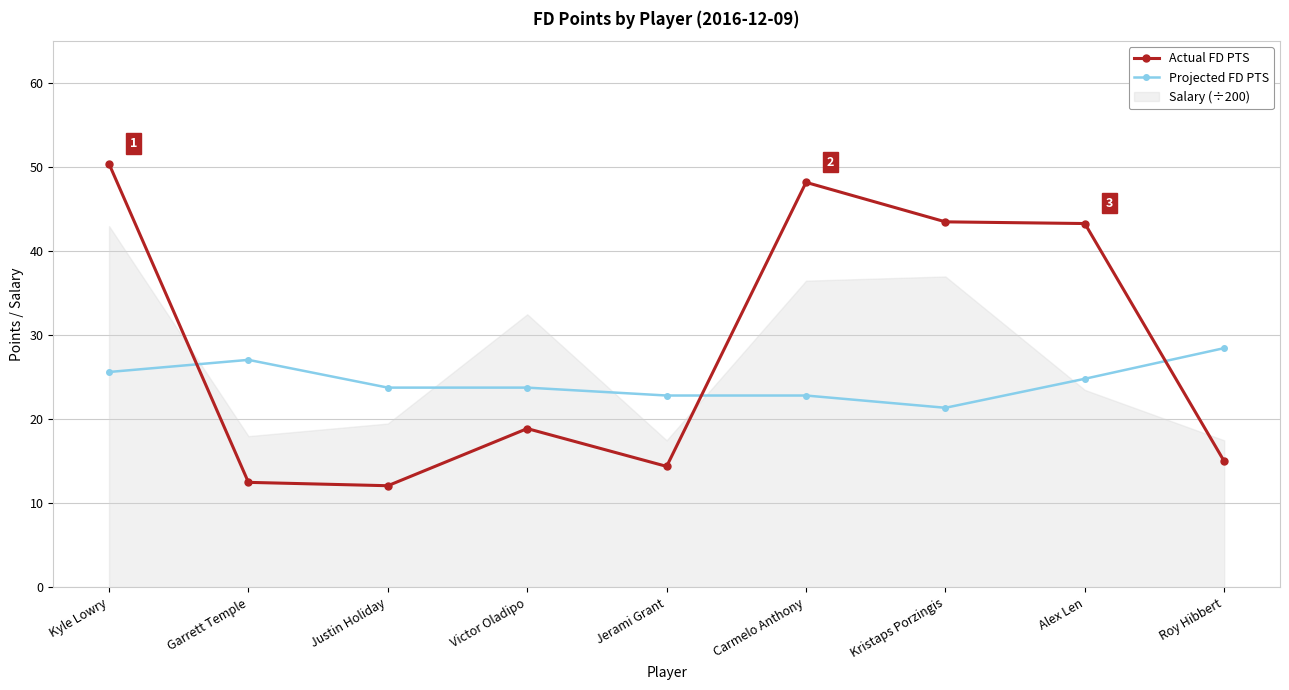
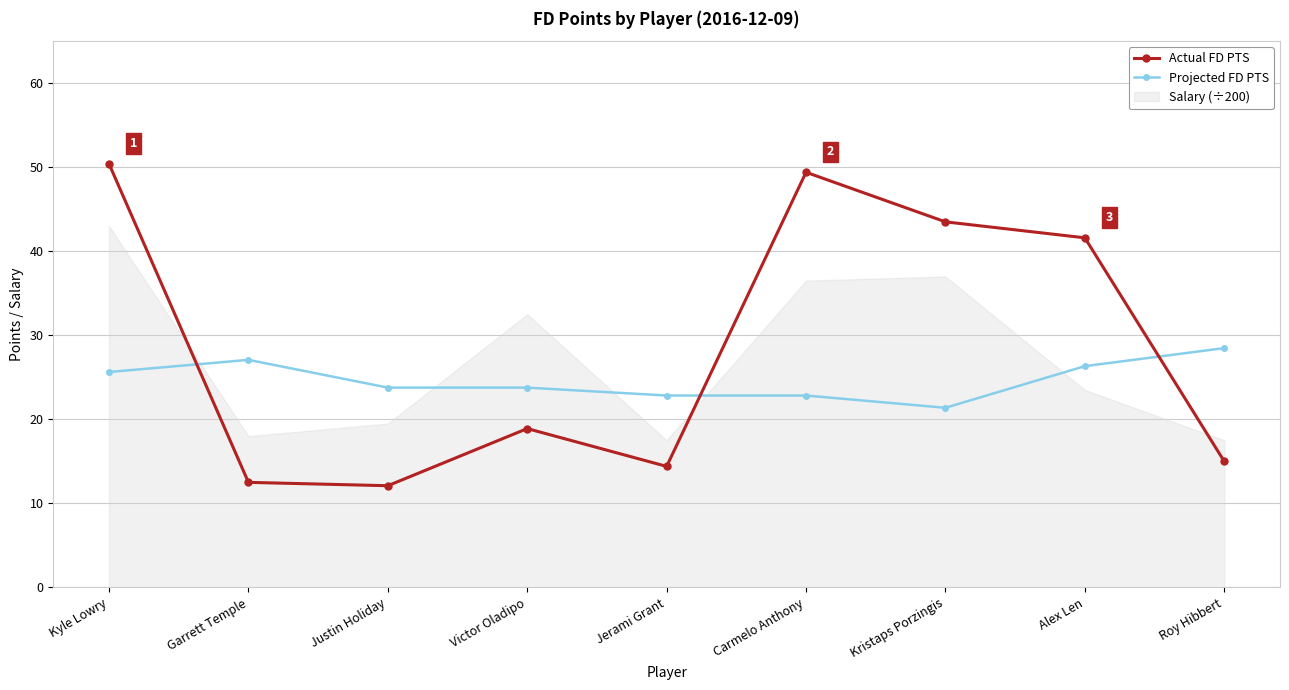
  {
    "Actual FD PTS": {
      "Kyle Lowry": 50,
      "Garrett Temple": 13,
      "Justin Holiday": 12,
      "Victor Oladipo": 19,
      "Jerami Grant": 14,
-     "Carmelo Anthony": 48,
+     "Carmelo Anthony": 49,
      "Kristaps Porzingis": 44,
-     "Alex Len": 43,
+     "Alex Len": 42,
      "Roy Hibbert": 15
    },
    "Salary (÷200)": {
      "Kyle Lowry": 43,
      "Garrett Temple": 18,
      "Justin Holiday": 20,
      "Victor Oladipo": 33,
      "Jerami Grant": 18,
      "Carmelo Anthony": 37,
      "Kristaps Porzingis": 37,
      "Alex Len": 24,
      "Roy Hibbert": 18
    },
    "Projected FD PTS": {
      "Kyle Lowry": 26,
      "Garrett Temple": 27,
      "Justin Holiday": 24,
      "Victor Oladipo": 24,
      "Jerami Grant": 23,
      "Carmelo Anthony": 23,
      "Kristaps Porzingis": 21,
-     "Alex Len": 25,
+     "Alex Len": 26,
      "Roy Hibbert": 28
    }
  }
